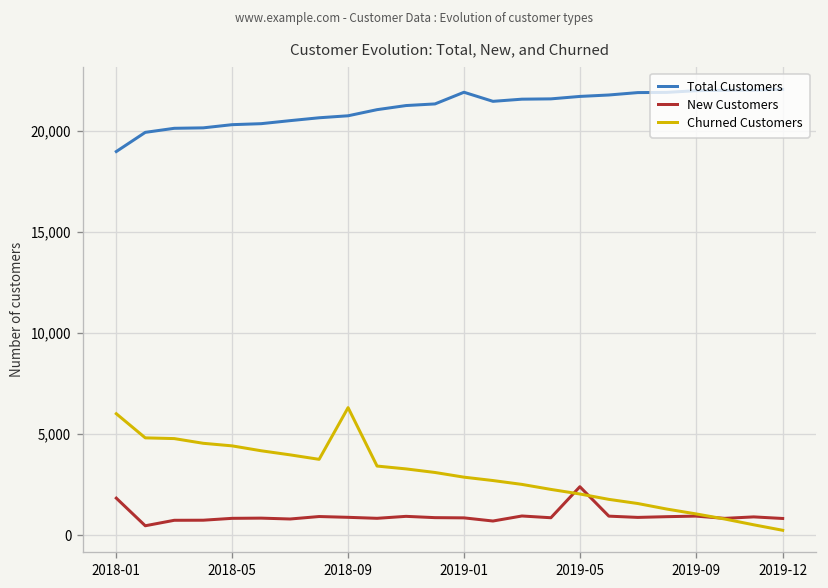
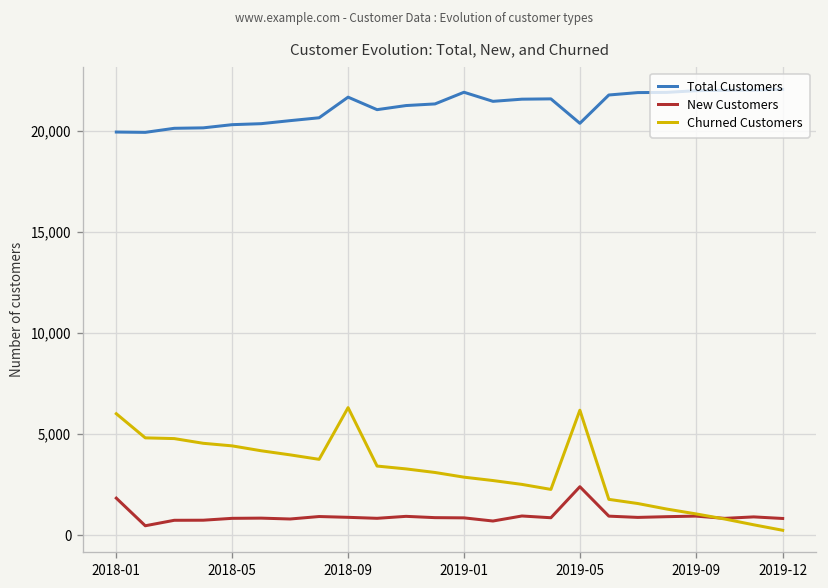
  {
    "Total Customers": {
-     "2018-01": "19,000",
+     "2018-01": "20,000",
      "2018-05": "20,300",
-     "2018-09": "20,800",
+     "2018-09": "21,700",
      "2019-01": "21,900",
-     "2019-05": "21,700"
+     "2019-05": "20,400"
    },
    "New Customers": {
      "2018-01": "1,800",
      "2018-05": "800",
      "2018-09": "900",
      "2019-01": "900",
      "2019-05": "2,400",
      "2019-12": "800"
    },
    "Churned Customers": {
      "2018-01": "6,000",
      "2018-05": "4,400",
      "2018-09": "6,300",
      "2019-01": "2,900",
-     "2019-05": "2,000",
+     "2019-05": "6,200",
      "2019-12": "200"
    }
  }
